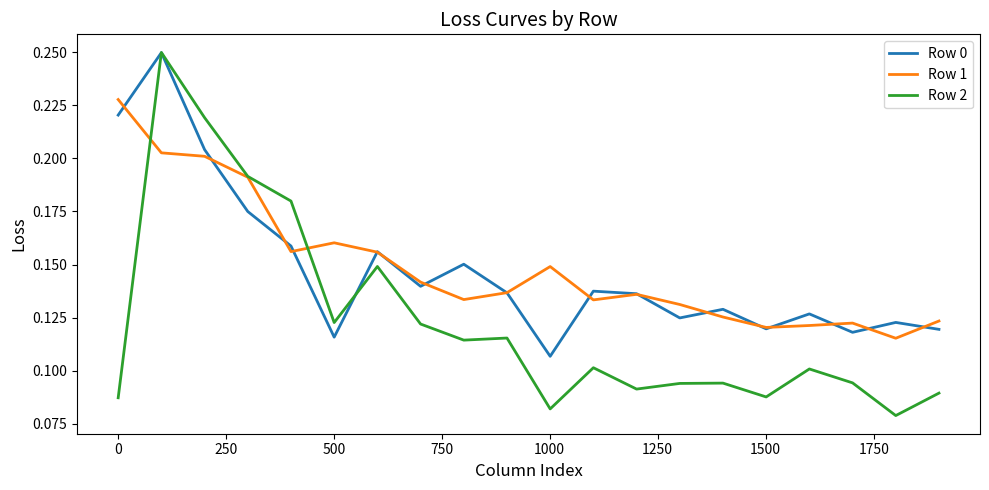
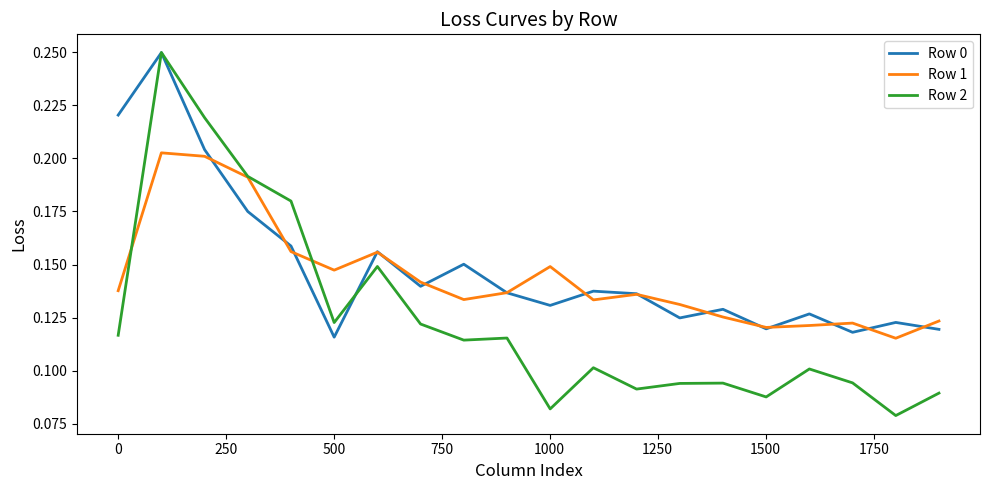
  {
    "Row 0": {
      "0": 0.220,
      "500": 0.116,
-     "1000": 0.107
+     "1000": 0.131
    },
    "Row 1": {
-     "0": 0.228,
-     "500": 0.160,
+     "0": 0.138,
+     "500": 0.147,
      "1000": 0.149
    },
    "Row 2": {
-     "0": 0.087,
+     "0": 0.117,
      "500": 0.123,
      "1000": 0.082,
      "1500": 0.088
    }
  }
